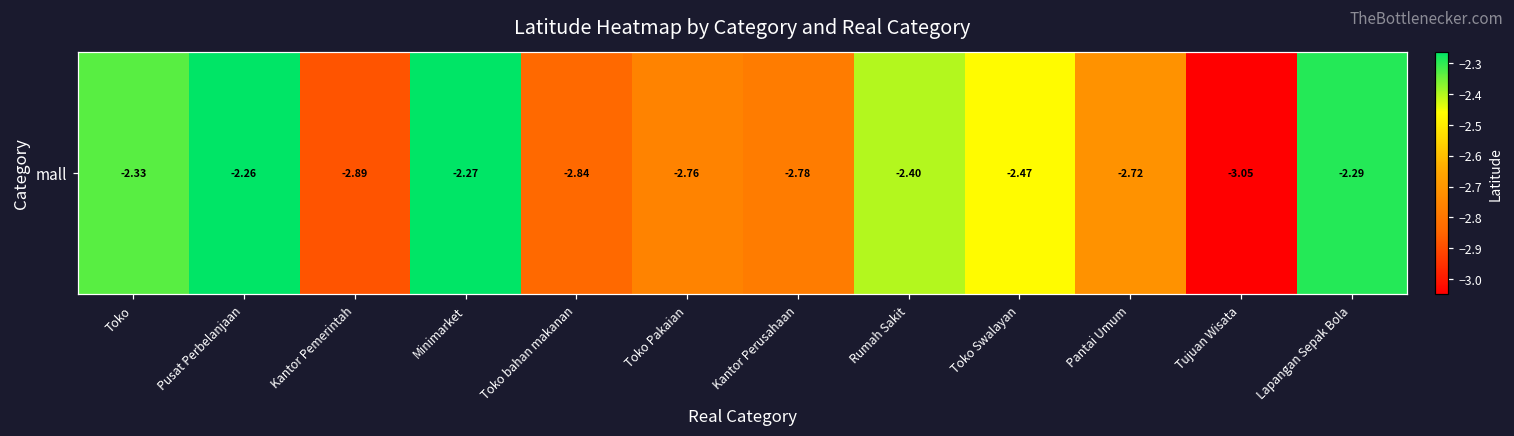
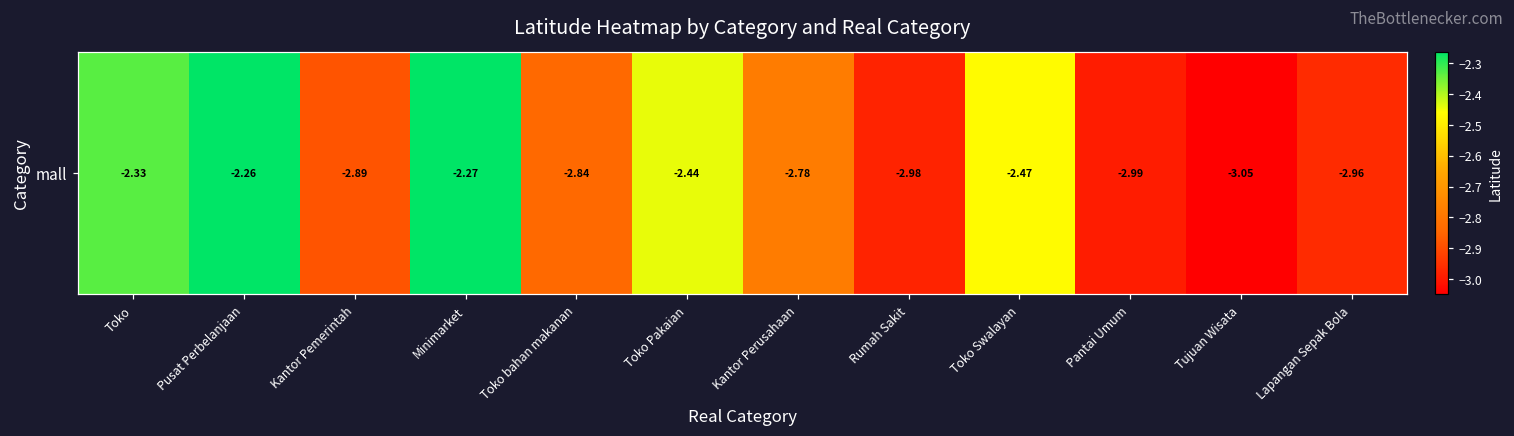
  {
    "mall": {
      "Toko": -2.33,
      "Pusat Perbelanjaan": -2.26,
      "Kantor Pemerintah": -2.89,
      "Minimarket": -2.27,
      "Toko bahan makanan": -2.84,
-     "Toko Pakaian": -2.76,
+     "Toko Pakaian": -2.44,
      "Kantor Perusahaan": -2.78,
-     "Rumah Sakit": -2.40,
+     "Rumah Sakit": -2.98,
      "Toko Swalayan": -2.47,
-     "Pantai Umum": -2.72,
+     "Pantai Umum": -2.99,
      "Tujuan Wisata": -3.05,
-     "Lapangan Sepak Bola": -2.29
+     "Lapangan Sepak Bola": -2.96
    }
  }
